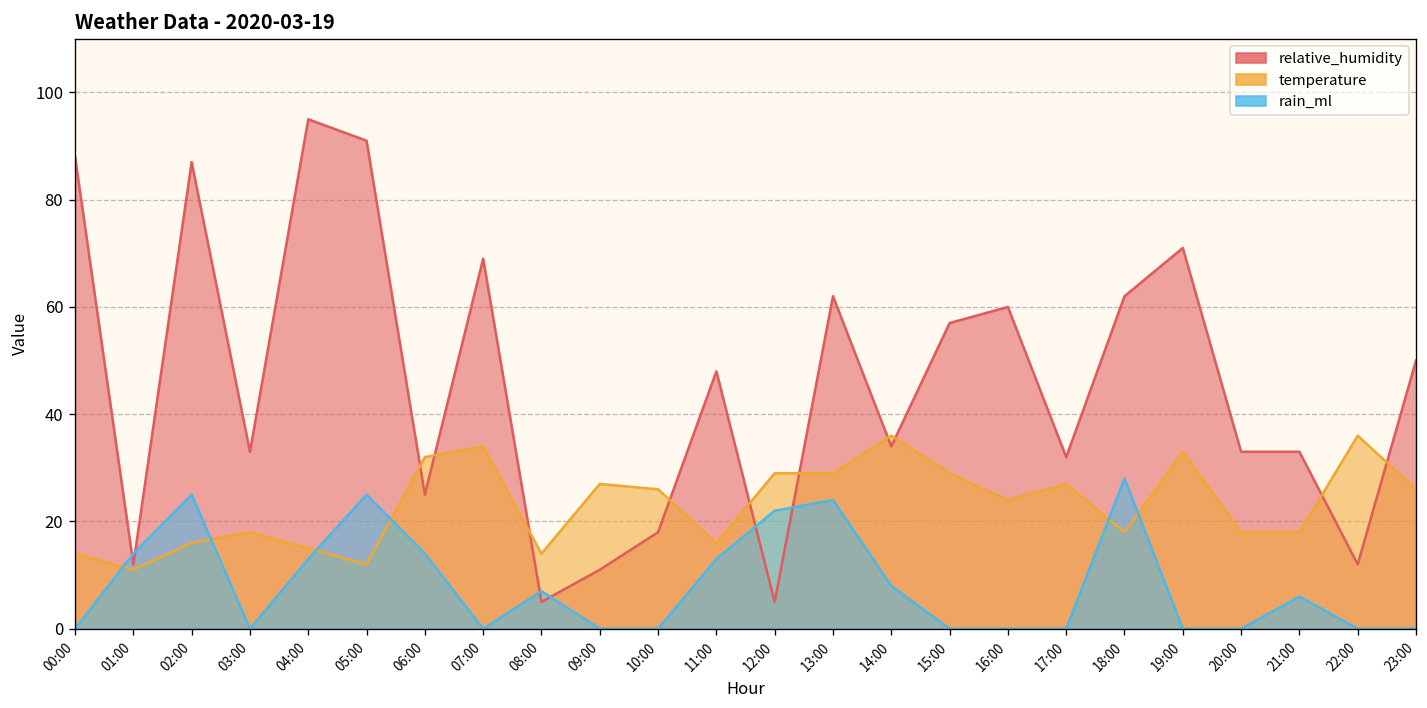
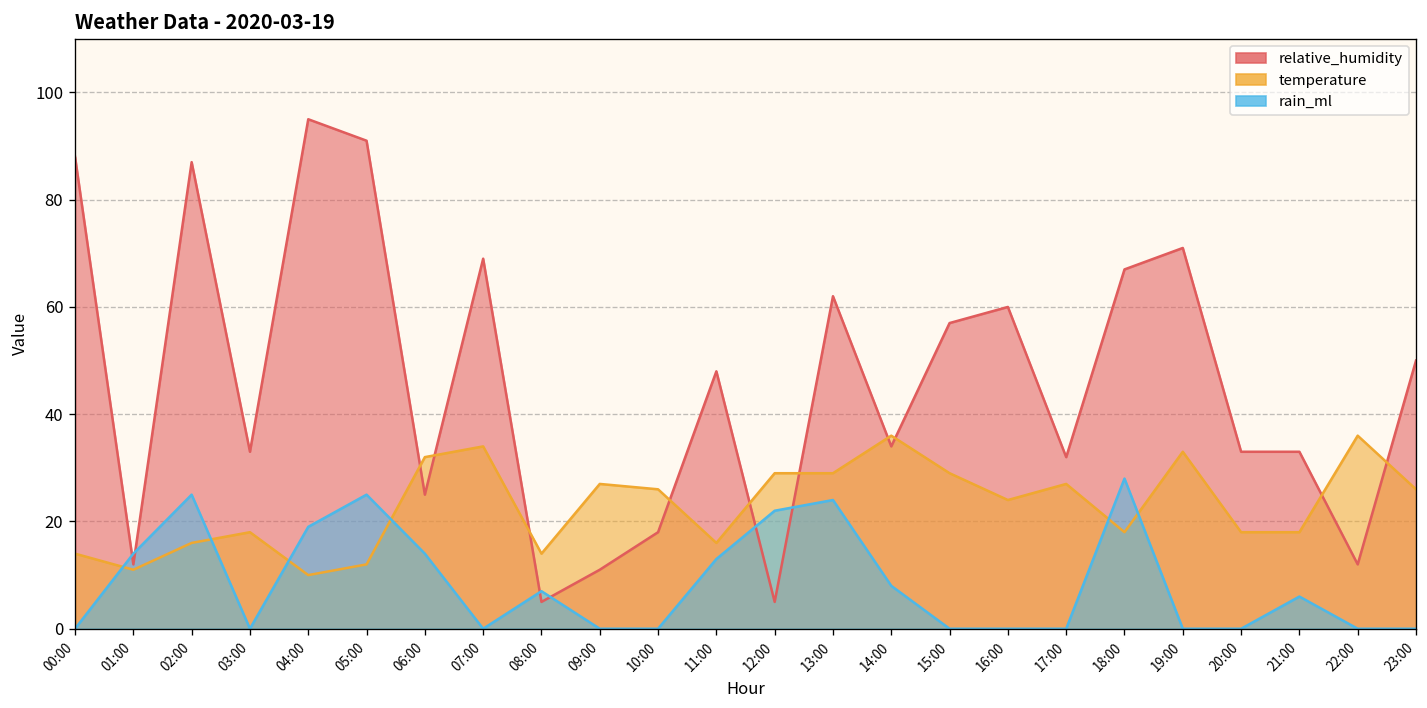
  {
    "relative_humidity": {
      "00:00": 88,
      "01:00": 12,
      "02:00": 87,
      "03:00": 33,
      "04:00": 95,
      "05:00": 91,
      "06:00": 25,
      "07:00": 69,
      "08:00": 5,
      "09:00": 11,
      "10:00": 18,
      "11:00": 48,
      "12:00": 5,
      "13:00": 62,
      "14:00": 34,
      "15:00": 57,
      "16:00": 60,
      "17:00": 32,
-     "18:00": 62,
+     "18:00": 67,
      "19:00": 71,
      "20:00": 33,
      "21:00": 33,
      "22:00": 12,
      "23:00": 50
    },
    "temperature": {
      "00:00": 14,
      "01:00": 11,
      "02:00": 16,
      "03:00": 18,
-     "04:00": 15,
+     "04:00": 10,
      "05:00": 12,
      "06:00": 32,
      "07:00": 34,
      "08:00": 14,
      "09:00": 27,
      "10:00": 26,
      "11:00": 16,
      "12:00": 29,
      "13:00": 29,
      "14:00": 36,
      "15:00": 29,
      "16:00": 24,
      "17:00": 27,
      "18:00": 18,
      "19:00": 33,
      "20:00": 18,
      "21:00": 18,
      "22:00": 36,
      "23:00": 26
    },
    "rain_ml": {
      "00:00": 0,
      "01:00": 14,
      "02:00": 25,
      "03:00": 0,
-     "04:00": 13,
+     "04:00": 19,
      "05:00": 25,
      "06:00": 14,
      "07:00": 0,
      "08:00": 7,
      "09:00": 0,
      "10:00": 0,
      "11:00": 13,
      "12:00": 22,
      "13:00": 24,
      "14:00": 8,
      "15:00": 0,
      "16:00": 0,
      "17:00": 0,
      "18:00": 28,
      "19:00": 0,
      "20:00": 0,
      "21:00": 6,
      "22:00": 0,
      "23:00": 0
    }
  }
